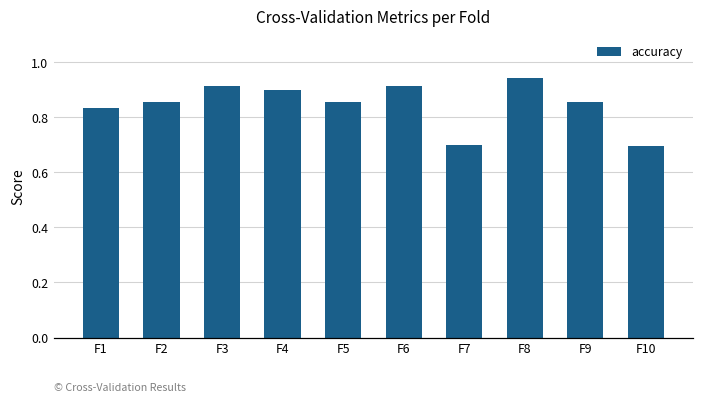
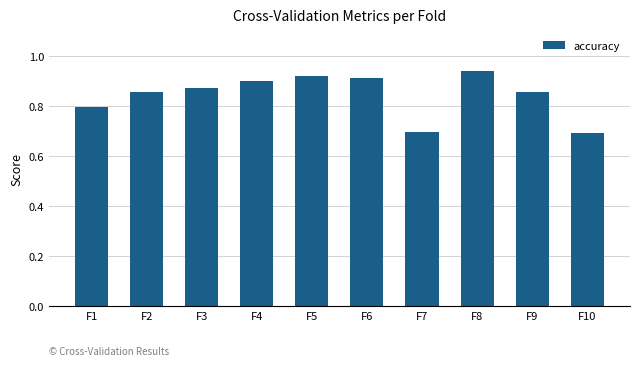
  {
-   "F1": 0.83,
+   "F1": 0.80,
    "F2": 0.86,
-   "F3": 0.91,
+   "F3": 0.87,
    "F4": 0.90,
-   "F5": 0.86,
+   "F5": 0.92,
    "F6": 0.91,
    "F7": 0.70,
    "F8": 0.94,
    "F9": 0.86,
    "F10": 0.69
  }
